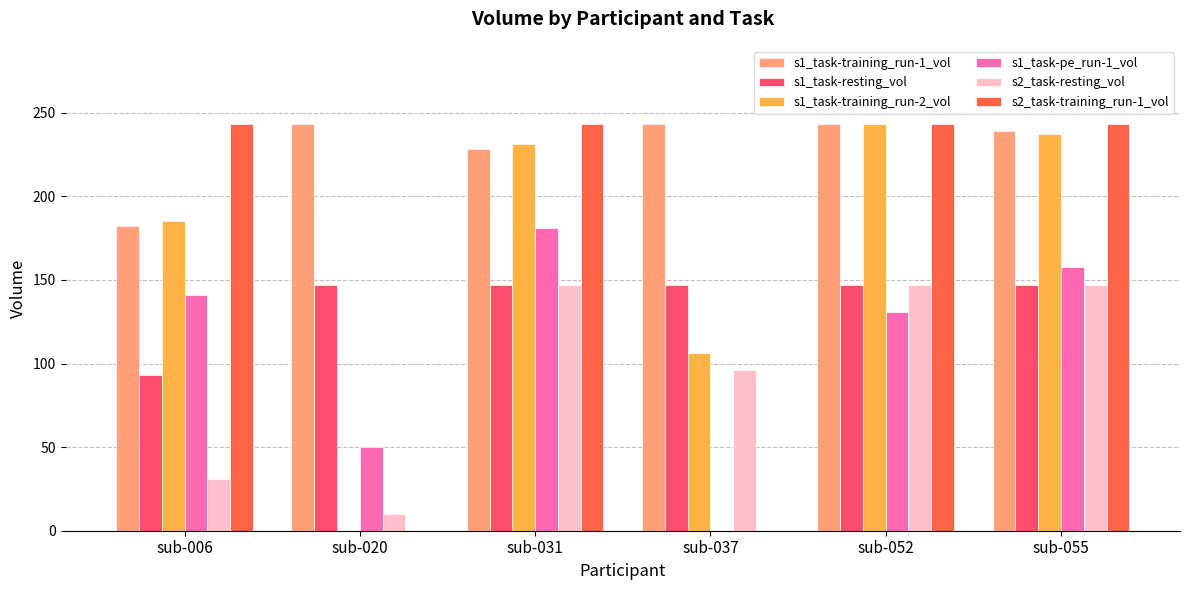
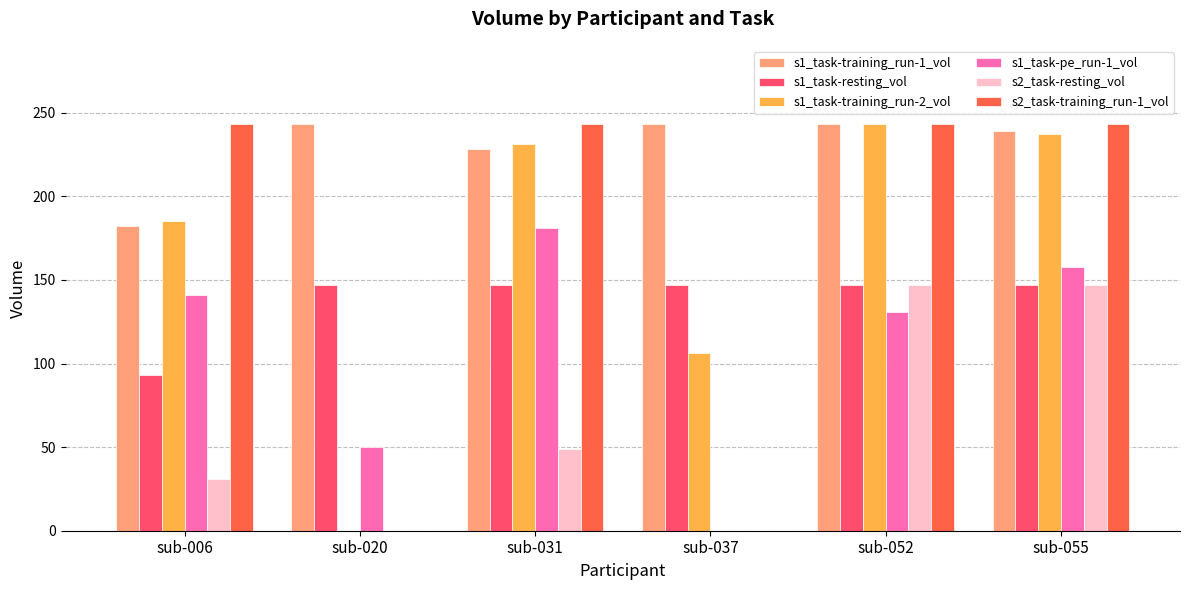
  {
    "s1_task-pe_run-1_vol": {
      "sub-006": 141,
      "sub-020": 50,
      "sub-031": 181,
      "sub-037": 0,
      "sub-052": 131,
      "sub-055": 158
    },
    "s2_task-resting_vol": {
      "sub-006": 31,
-     "sub-020": 10,
-     "sub-031": 147,
-     "sub-037": 96,
+     "sub-020": 0,
+     "sub-031": 49,
+     "sub-037": 0,
      "sub-052": 147,
      "sub-055": 147
    }
  }
